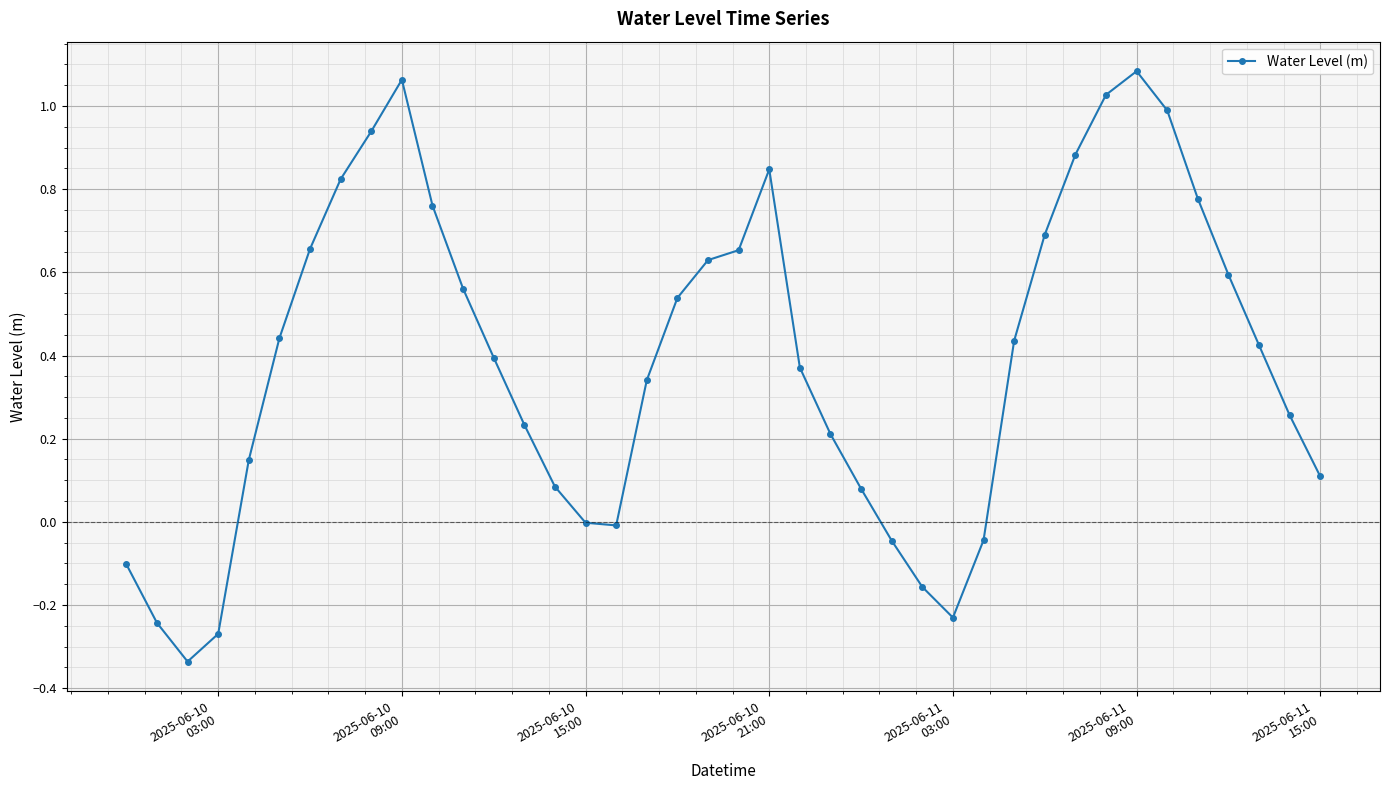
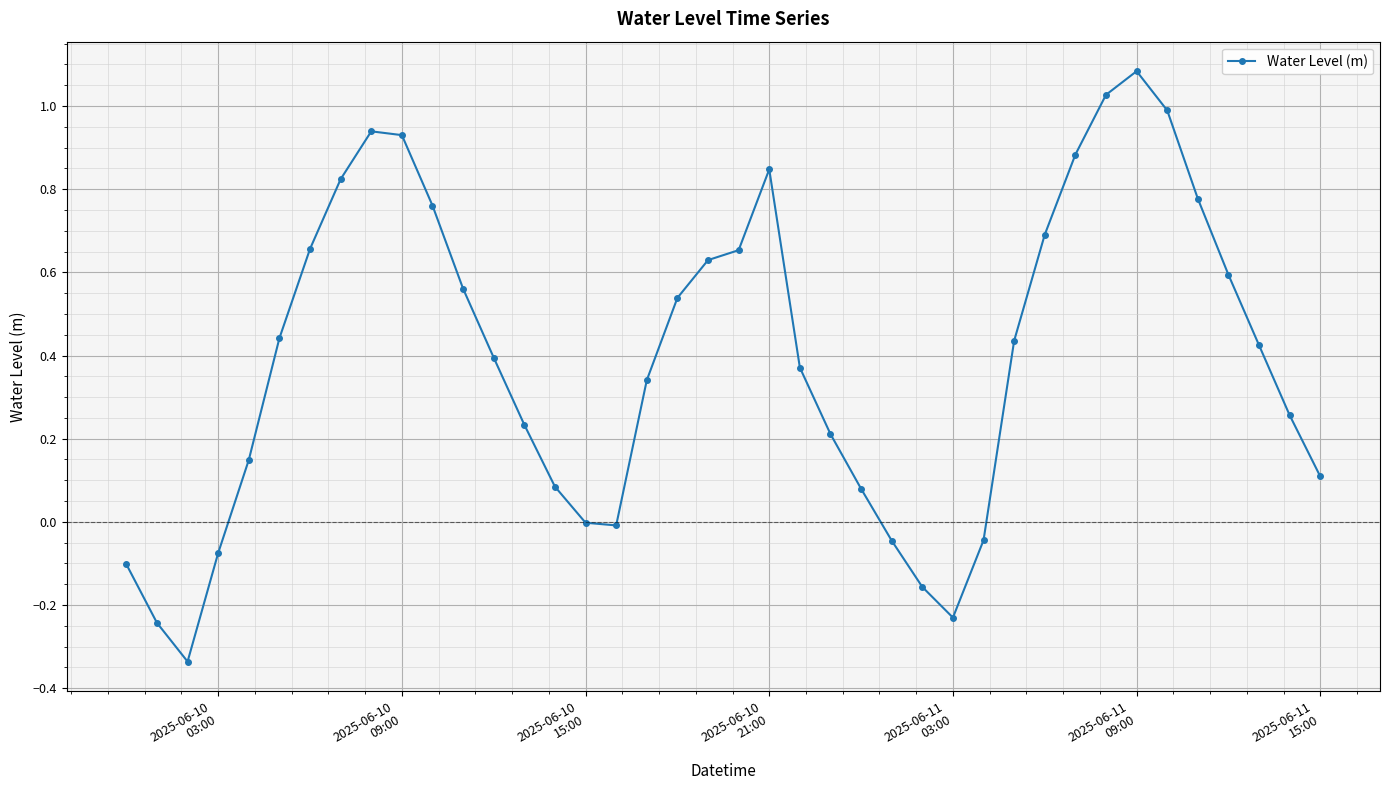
  {
-   "2025-06-10 03:00": -0.27,
-   "2025-06-10 09:00": 1.06,
+   "2025-06-10 03:00": -0.07,
+   "2025-06-10 09:00": 0.93,
    "2025-06-10 15:00": 0.00,
    "2025-06-10 21:00": 0.85,
    "2025-06-11 03:00": -0.23,
    "2025-06-11 09:00": 1.08,
    "2025-06-11 15:00": 0.11
  }
